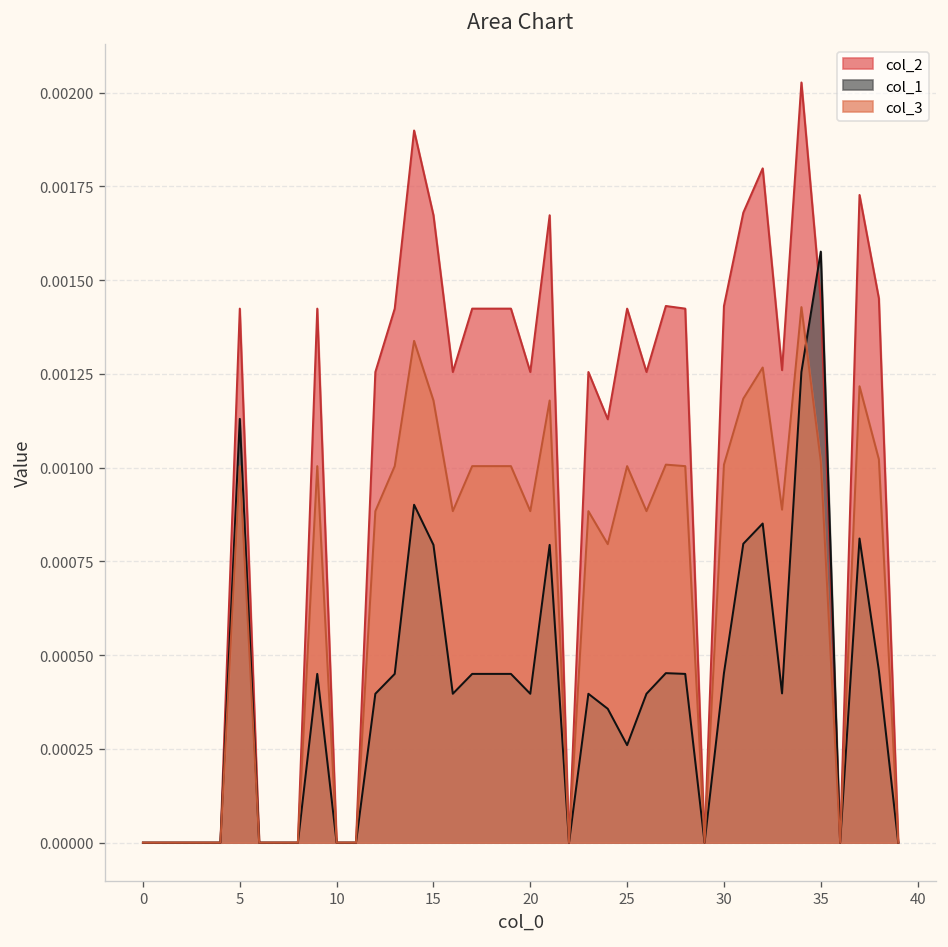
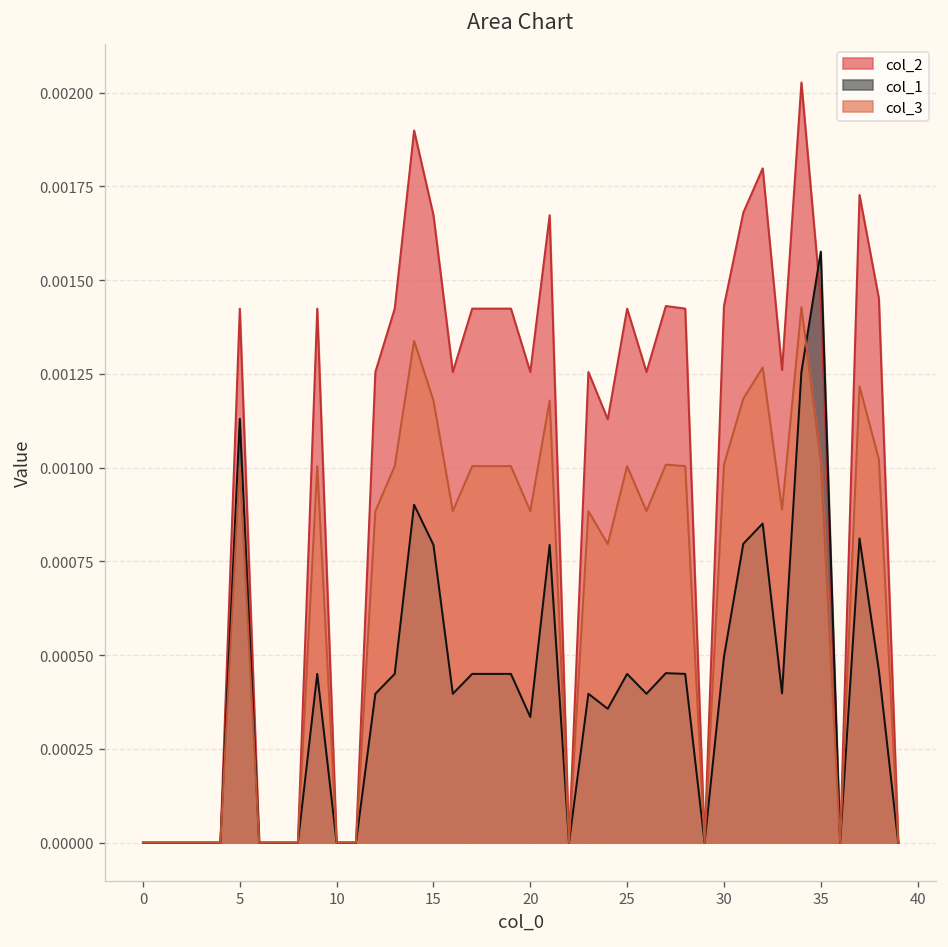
  {
    "col_1": {
      "5": 0.00113,
      "15": 0.00079,
-     "20": 0.00040,
-     "25": 0.00026,
-     "30": 0.00045,
+     "20": 0.00034,
+     "25": 0.00045,
+     "30": 0.00050,
      "35": 0.00158
    }
  }
